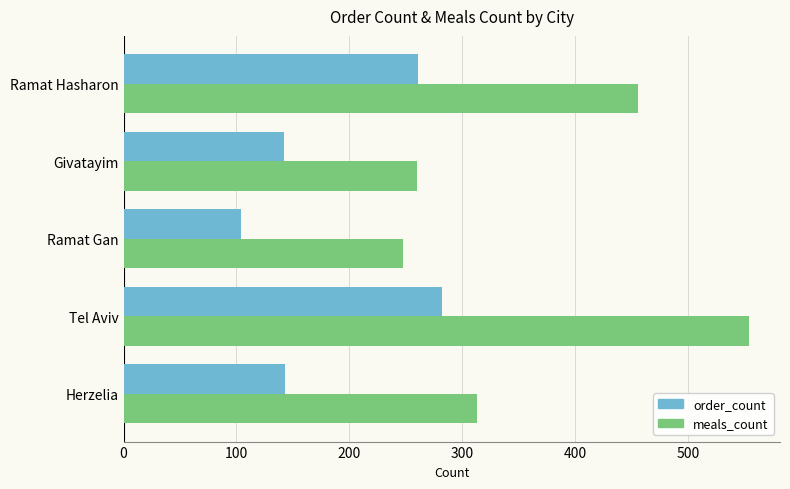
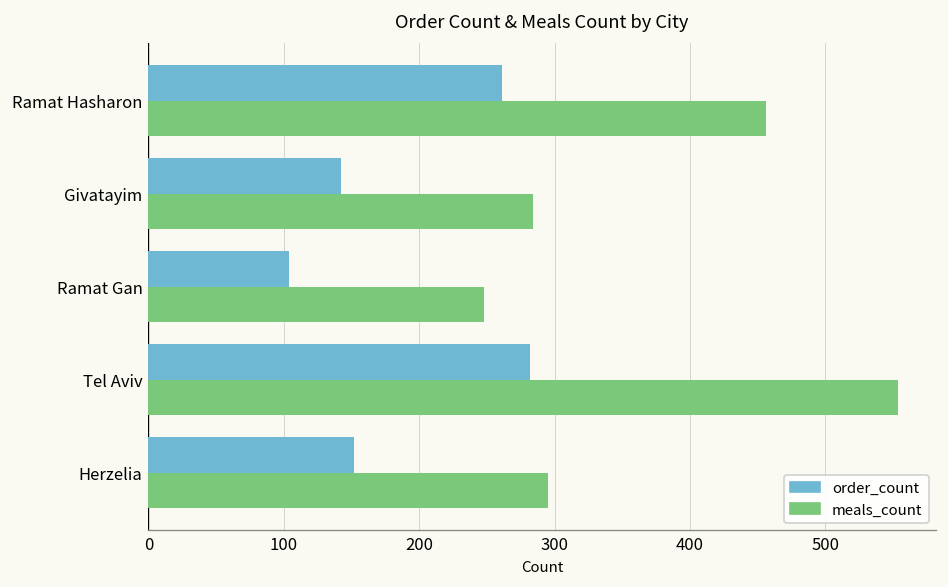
  {
    "order_count": {
      "Ramat Hasharon": 261,
      "Givatayim": 142,
      "Ramat Gan": 104,
      "Tel Aviv": 282,
-     "Herzelia": 143
+     "Herzelia": 152
    },
    "meals_count": {
      "Ramat Hasharon": 456,
-     "Givatayim": 260,
+     "Givatayim": 284,
      "Ramat Gan": 248,
      "Tel Aviv": 554,
-     "Herzelia": 313
+     "Herzelia": 295
    }
  }
